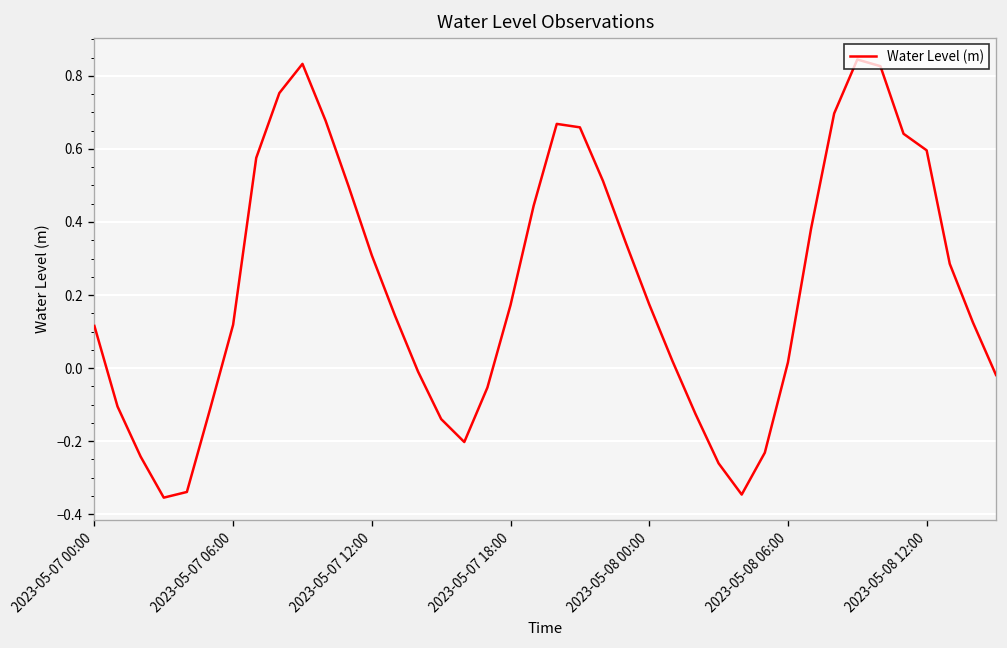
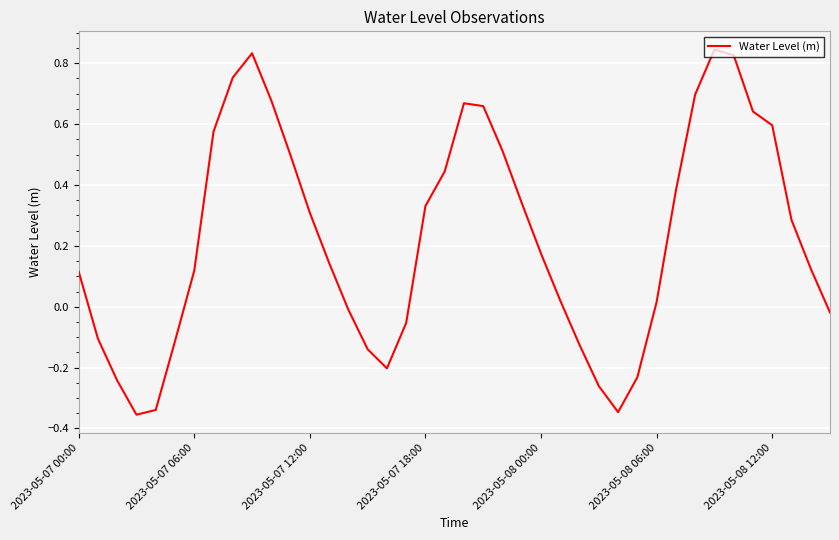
  {
    "2023-05-07 00:00": 0.12,
    "2023-05-07 06:00": 0.12,
    "2023-05-07 12:00": 0.31,
-   "2023-05-07 18:00": 0.17,
+   "2023-05-07 18:00": 0.33,
    "2023-05-08 00:00": 0.17,
    "2023-05-08 06:00": 0.02,
    "2023-05-08 12:00": 0.60
  }
